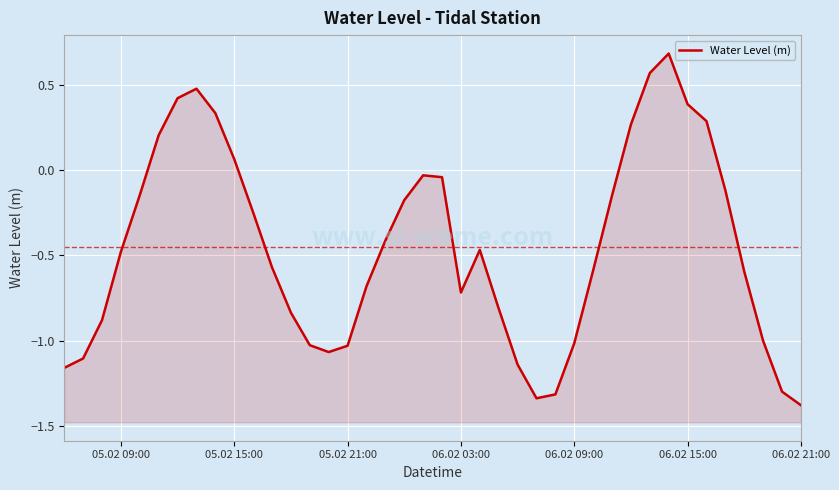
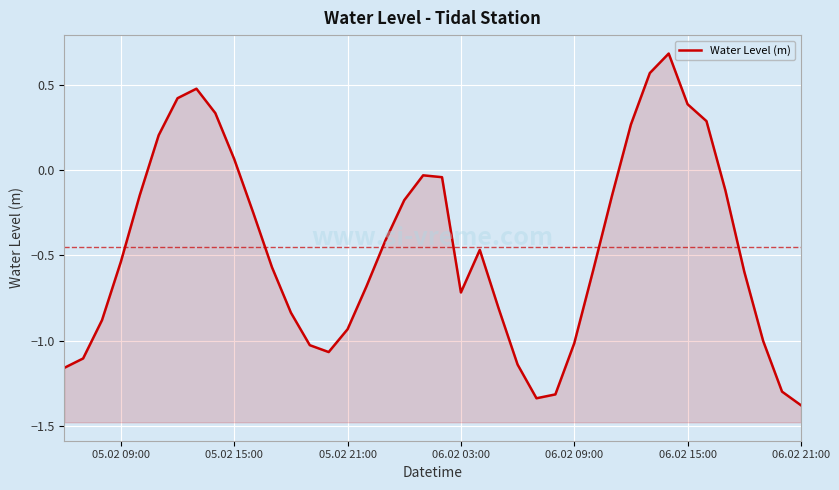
  {
-   "05.02 09:00": -0.48,
+   "05.02 09:00": -0.54,
    "05.02 15:00": 0.07,
-   "05.02 21:00": -1.03,
+   "05.02 21:00": -0.93,
    "06.02 03:00": -0.72,
    "06.02 09:00": -1.02,
    "06.02 15:00": 0.39,
    "06.02 21:00": -1.38
  }
